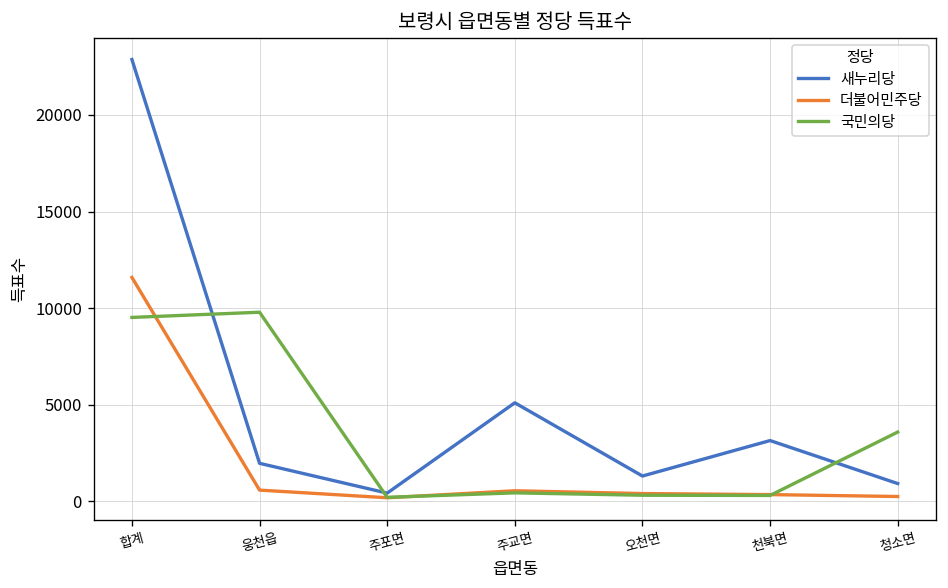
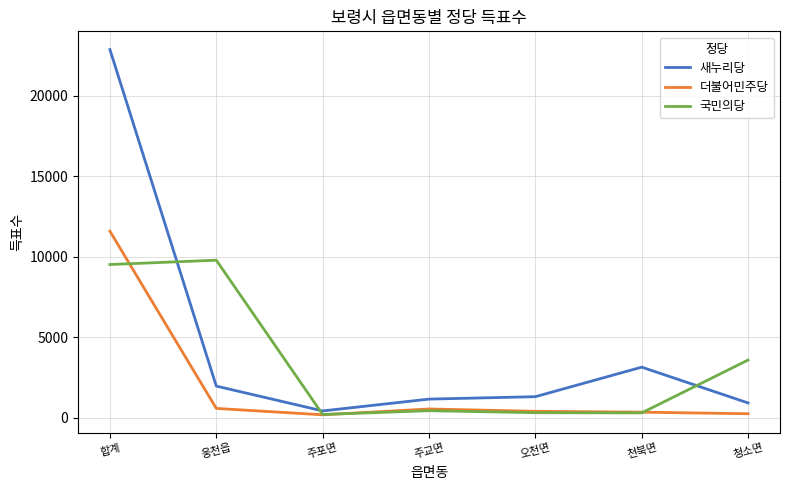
  {
    "새누리당": {
      "합계": 22900,
      "웅천읍": 2000,
      "주포면": 400,
-     "주교면": 5100,
+     "주교면": 1200,
      "오천면": 1300,
      "천북면": 3100,
      "청소면": 900
    },
    "더불어민주당": {
      "합계": 11600,
      "웅천읍": 600,
      "청소면": 200
    },
    "국민의당": {
      "합계": 9500,
      "웅천읍": 9800,
      "청소면": 3600
    }
  }
